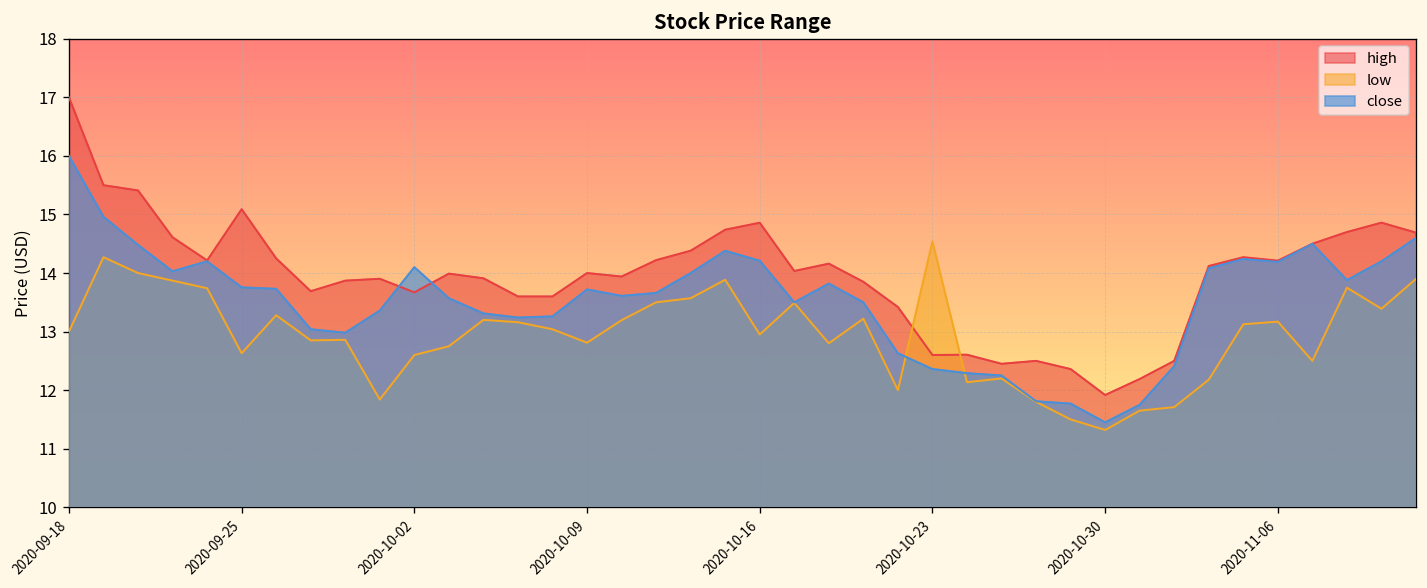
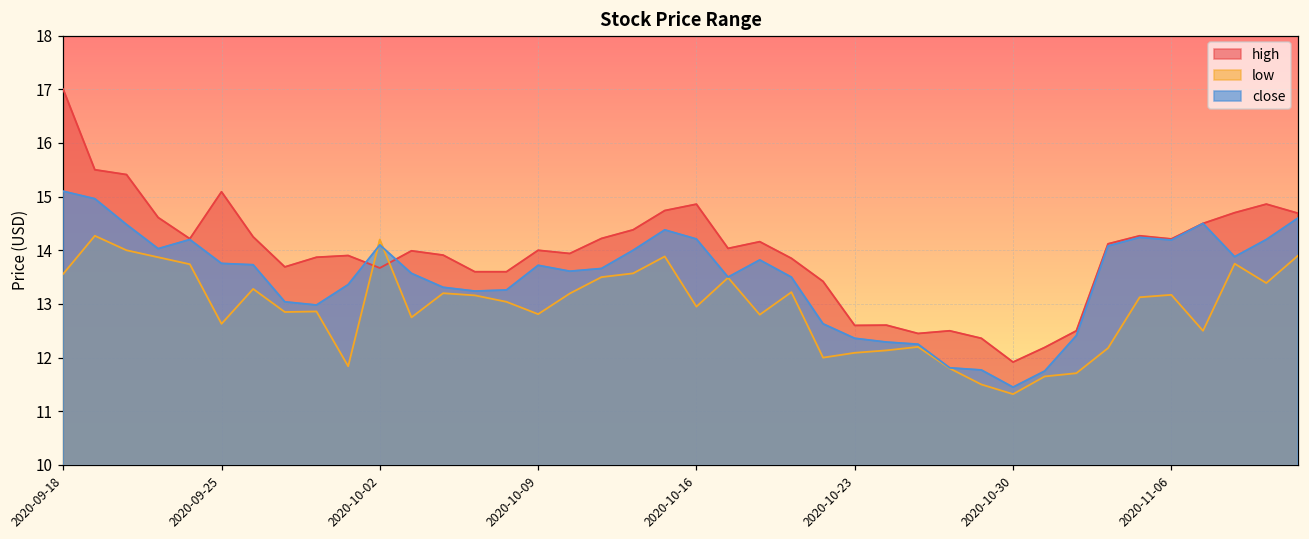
  {
    "high": {
      "2020-09-18": 17.0,
      "2020-09-25": 15.1,
      "2020-10-02": 13.7,
      "2020-10-09": 14.0,
      "2020-10-16": 14.9,
      "2020-10-23": 12.6,
      "2020-10-30": 11.9
    },
    "low": {
-     "2020-09-18": 13.0,
+     "2020-09-18": 13.6,
      "2020-09-25": 12.6,
-     "2020-10-02": 12.6,
+     "2020-10-02": 14.2,
      "2020-10-09": 12.8,
      "2020-10-16": 13.0,
-     "2020-10-23": 14.5,
+     "2020-10-23": 12.1,
      "2020-10-30": 11.3,
      "2020-11-06": 13.2
    },
    "close": {
-     "2020-09-18": 16.0,
+     "2020-09-18": 15.1,
      "2020-09-25": 13.8,
      "2020-10-02": 14.1,
      "2020-10-09": 13.7,
      "2020-10-16": 14.2,
      "2020-10-23": 12.4,
      "2020-10-30": 11.5
    }
  }
